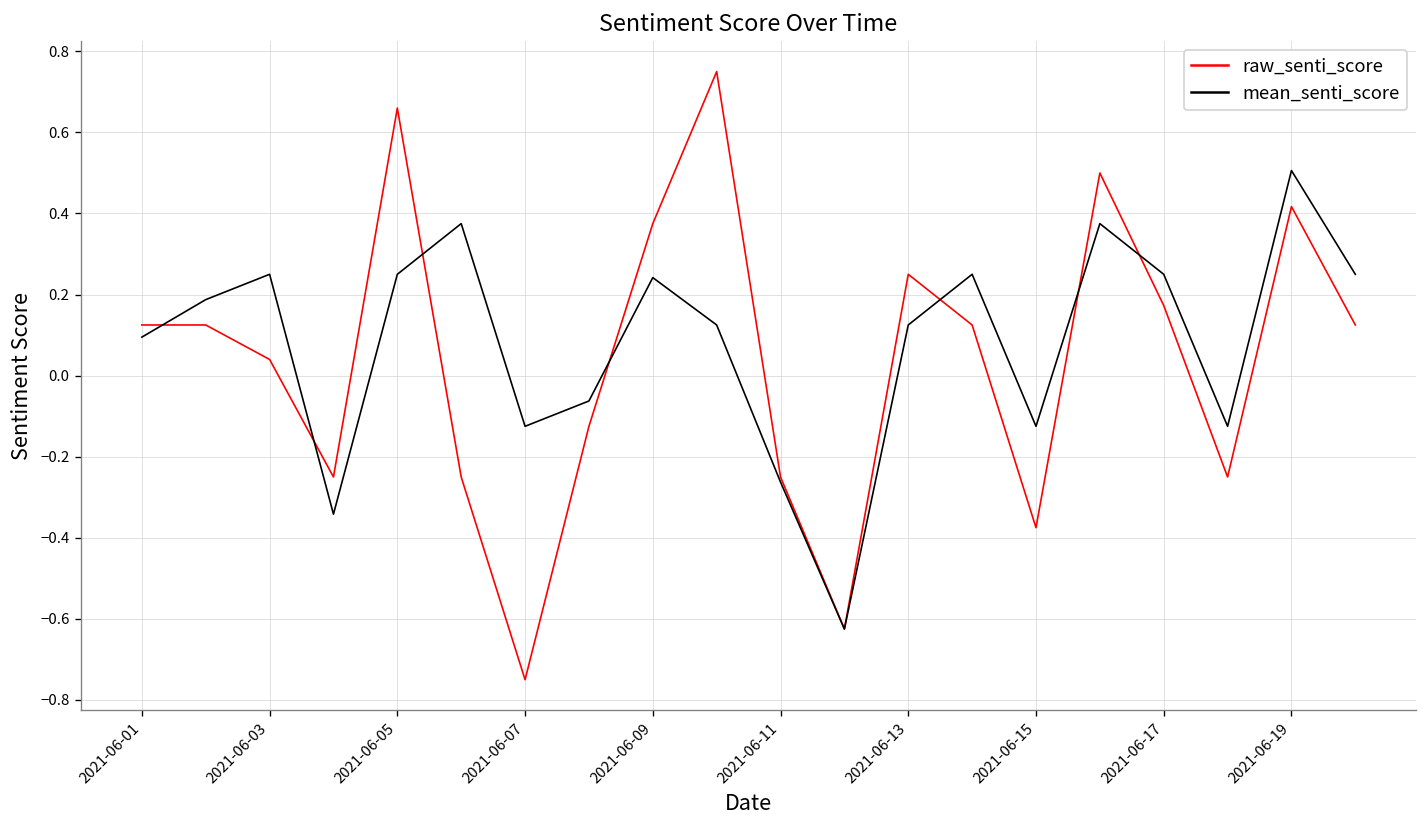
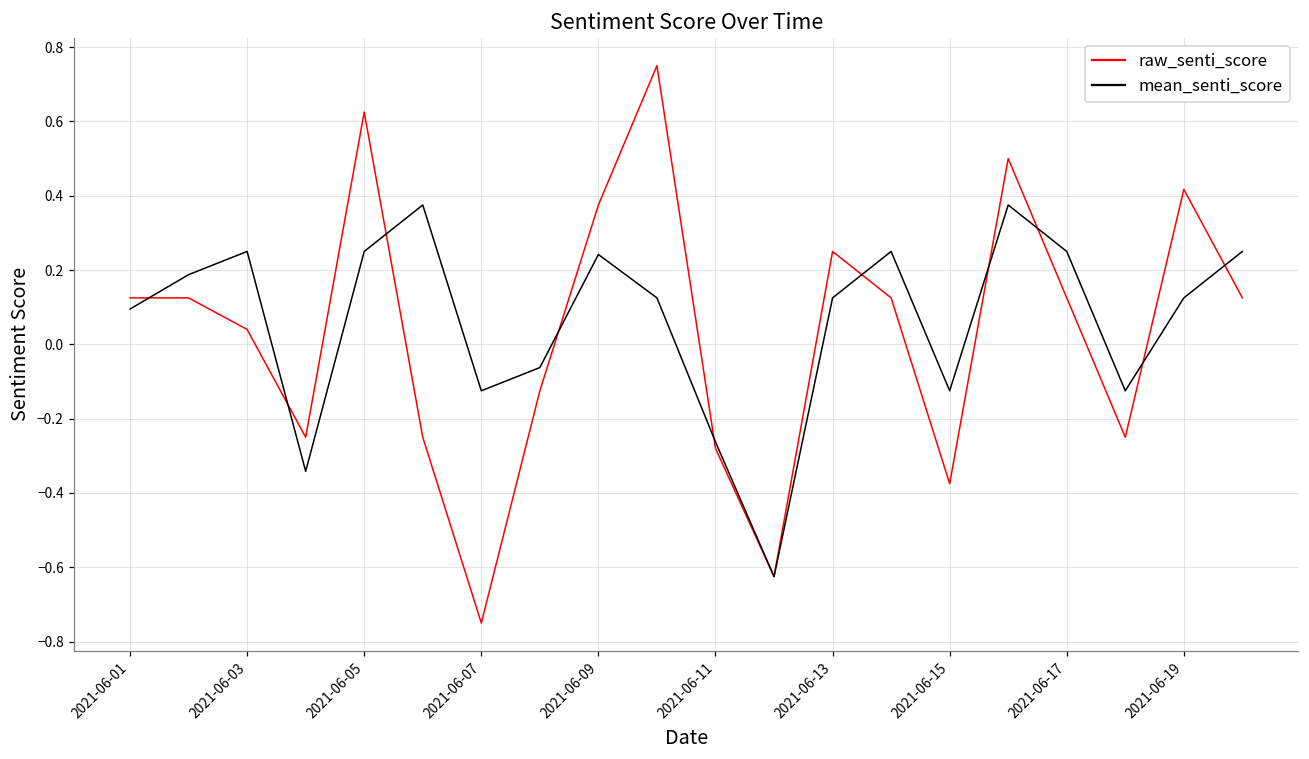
  {
    "raw_senti_score": {
      "2021-06-01": 0.13,
      "2021-06-03": 0.04,
-     "2021-06-05": 0.66,
+     "2021-06-05": 0.63,
      "2021-06-07": -0.75,
      "2021-06-09": 0.38,
-     "2021-06-11": -0.25,
+     "2021-06-11": -0.28,
      "2021-06-13": 0.25,
      "2021-06-15": -0.38,
-     "2021-06-17": 0.17,
+     "2021-06-17": 0.13,
      "2021-06-19": 0.42
    },
    "mean_senti_score": {
      "2021-06-01": 0.10,
      "2021-06-03": 0.25,
      "2021-06-05": 0.25,
      "2021-06-07": -0.13,
      "2021-06-09": 0.24,
      "2021-06-11": -0.26,
      "2021-06-13": 0.13,
      "2021-06-15": -0.13,
      "2021-06-17": 0.25,
-     "2021-06-19": 0.51
+     "2021-06-19": 0.13
    }
  }
